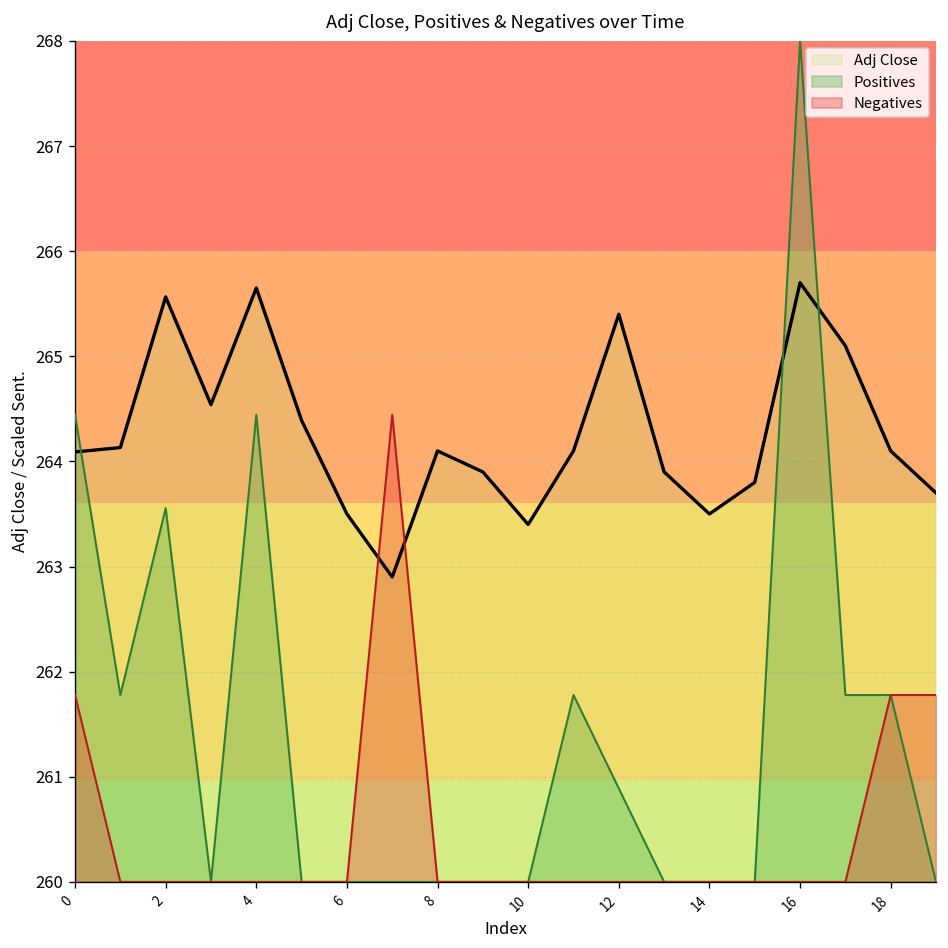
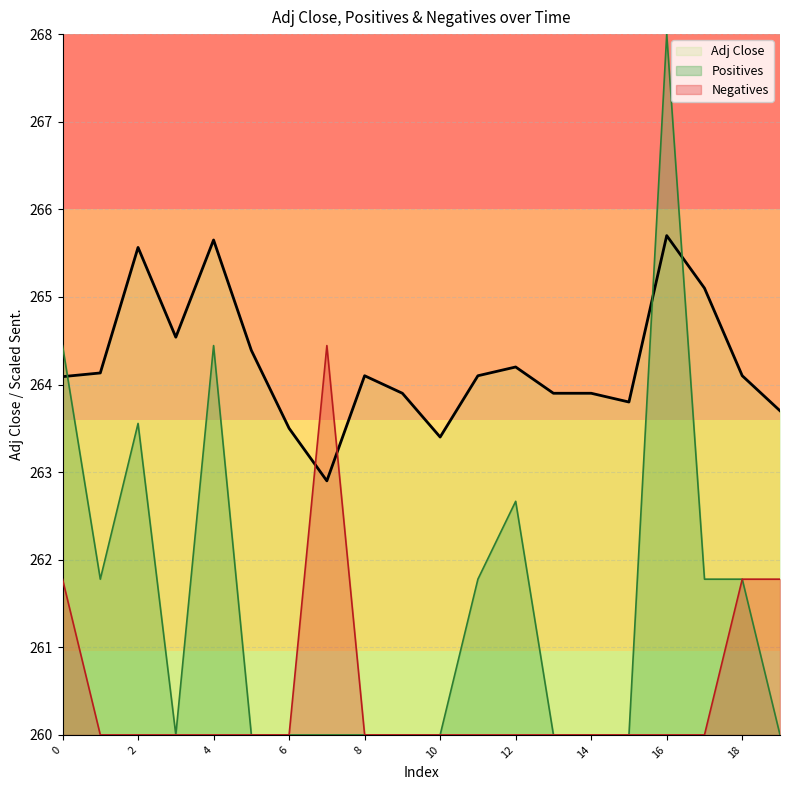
  {
    "Adj Close": {
      "0": 264.1,
      "2": 265.6,
      "4": 265.6,
      "6": 263.5,
      "8": 264.1,
      "10": 263.4,
-     "12": 265.4,
-     "14": 263.5,
+     "12": 264.2,
+     "14": 263.9,
      "16": 265.7,
      "18": 264.1
    },
    "Positives": {
      "0": 264.4,
      "2": 263.6,
      "4": 264.4,
-     "12": 260.9,
+     "12": 262.7,
      "16": 268.0
    },
    "Negatives": {
      "0": 261.8,
      "2": 260.0,
      "4": 260.0,
      "12": 260.0,
      "16": 260.0
    }
  }
